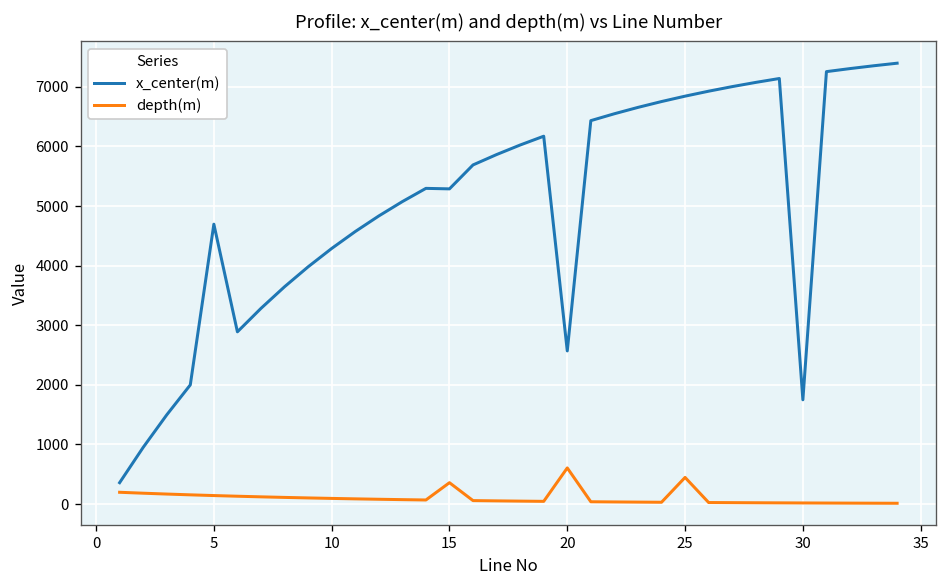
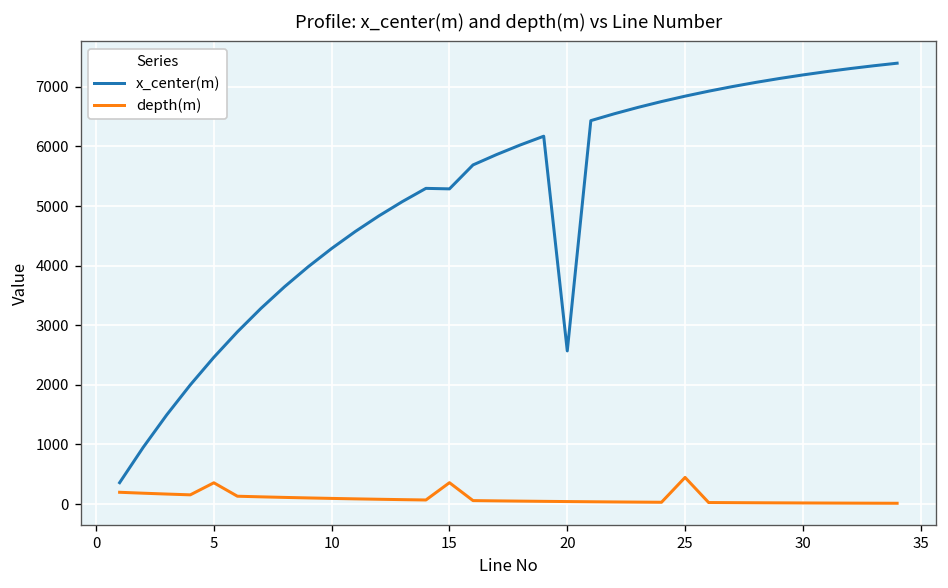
  {
    "x_center(m)": {
-     "5": 4700,
+     "5": 2500,
      "10": 4300,
      "15": 5300,
      "20": 2600,
      "25": 6800,
-     "30": 1700
+     "30": 7200
    },
    "depth(m)": {
-     "5": 100,
+     "5": 400,
      "10": 100,
      "15": 400,
-     "20": 600,
+     "20": 0,
      "25": 400,
      "30": 0
    }
  }
